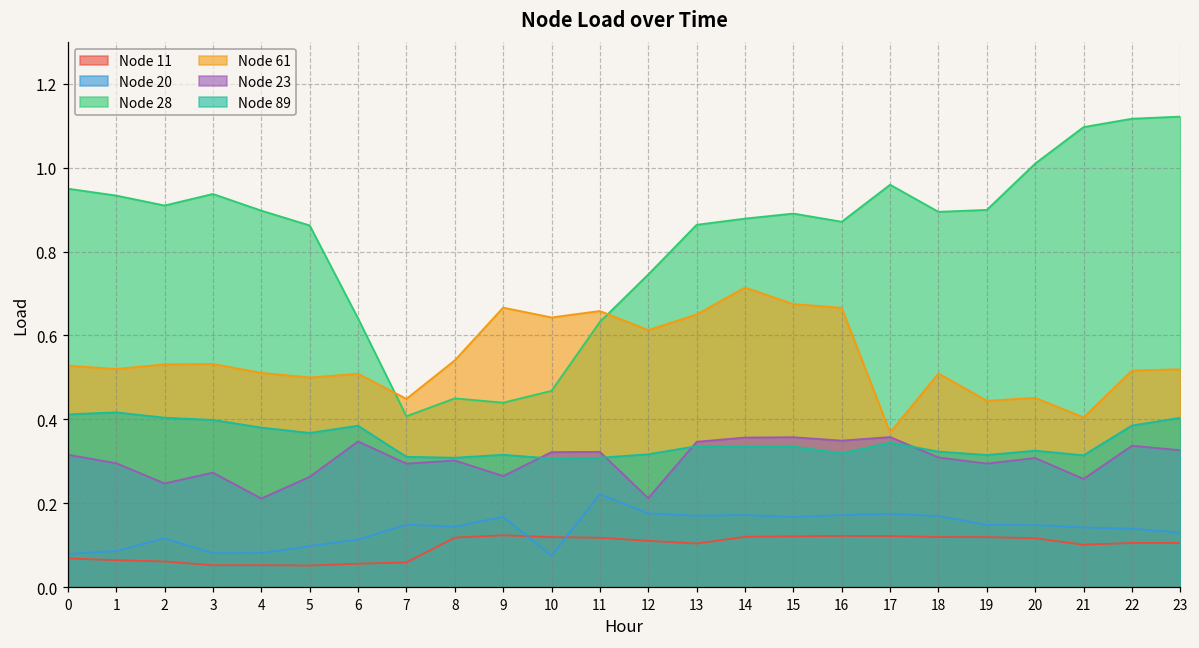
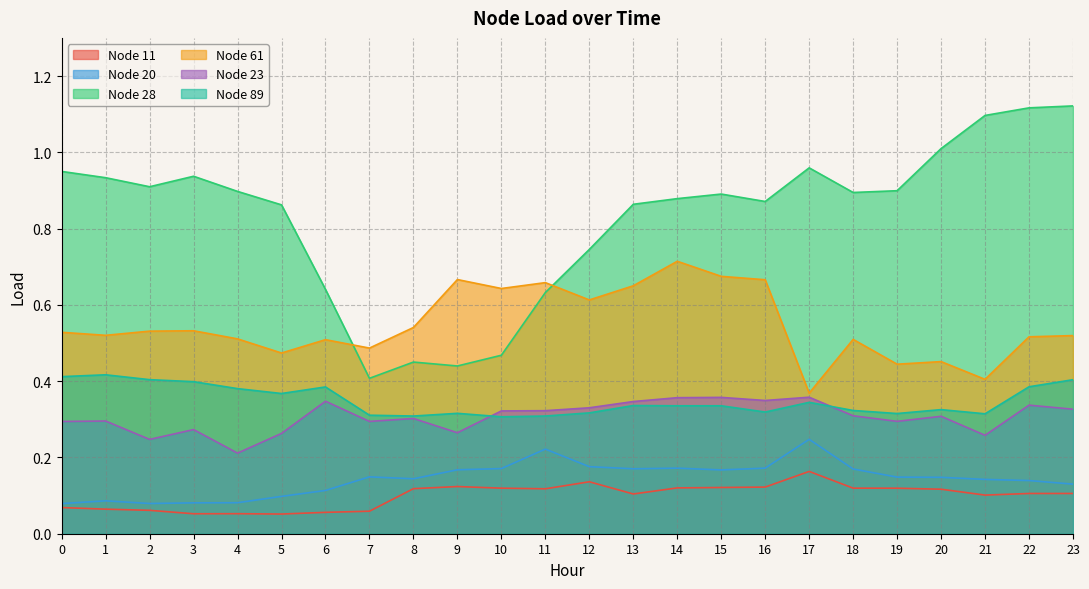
  {
    "Node 11": {
      "0": 0.07,
      "1": 0.06,
      "2": 0.06,
      "3": 0.05,
      "4": 0.05,
      "5": 0.05,
      "6": 0.06,
      "7": 0.06,
      "8": 0.12,
      "9": 0.12,
      "10": 0.12,
      "11": 0.12,
-     "12": 0.11,
+     "12": 0.14,
      "13": 0.10,
      "14": 0.12,
      "15": 0.12,
      "16": 0.12,
-     "17": 0.12,
+     "17": 0.16,
      "18": 0.12,
      "19": 0.12,
      "20": 0.12,
      "21": 0.10,
      "22": 0.11,
      "23": 0.11
    },
    "Node 20": {
      "0": 0.08,
      "1": 0.09,
-     "2": 0.12,
+     "2": 0.08,
      "3": 0.08,
      "4": 0.08,
      "5": 0.10,
      "6": 0.11,
      "7": 0.15,
      "8": 0.14,
      "9": 0.17,
-     "10": 0.08,
+     "10": 0.17,
      "11": 0.22,
      "12": 0.18,
      "13": 0.17,
      "14": 0.17,
      "15": 0.17,
      "16": 0.17,
-     "17": 0.17,
+     "17": 0.25,
      "18": 0.17,
      "19": 0.15,
      "20": 0.15,
      "21": 0.14,
      "22": 0.14,
      "23": 0.13
    },
    "Node 61": {
      "0": 0.53,
      "1": 0.52,
      "2": 0.53,
      "3": 0.53,
      "4": 0.51,
-     "5": 0.50,
+     "5": 0.47,
      "6": 0.51,
-     "7": 0.45,
+     "7": 0.49,
      "8": 0.54,
      "9": 0.67,
      "10": 0.64,
      "11": 0.66,
      "12": 0.61,
      "13": 0.65,
      "14": 0.71,
      "15": 0.67,
      "16": 0.67,
      "17": 0.37,
      "18": 0.51,
      "19": 0.44,
      "20": 0.45,
      "21": 0.40,
      "22": 0.52,
      "23": 0.52
    },
    "Node 23": {
-     "0": 0.32,
+     "0": 0.29,
      "1": 0.30,
      "2": 0.25,
      "3": 0.27,
      "4": 0.21,
      "5": 0.26,
      "6": 0.35,
      "7": 0.29,
      "9": 0.26,
      "10": 0.32,
      "11": 0.32,
-     "12": 0.21,
+     "12": 0.33,
      "13": 0.35,
      "14": 0.36,
      "15": 0.36,
      "16": 0.35,
      "17": 0.36,
      "18": 0.31,
      "19": 0.29,
      "20": 0.31,
      "21": 0.26,
      "22": 0.34,
      "23": 0.33
    }
  }
